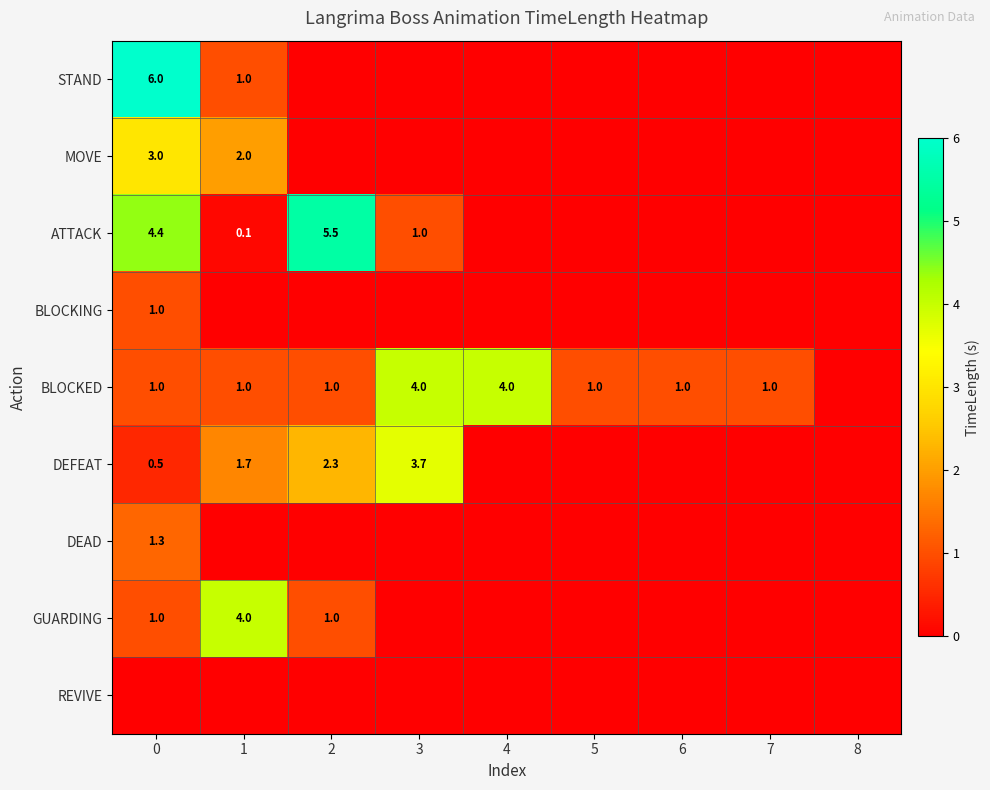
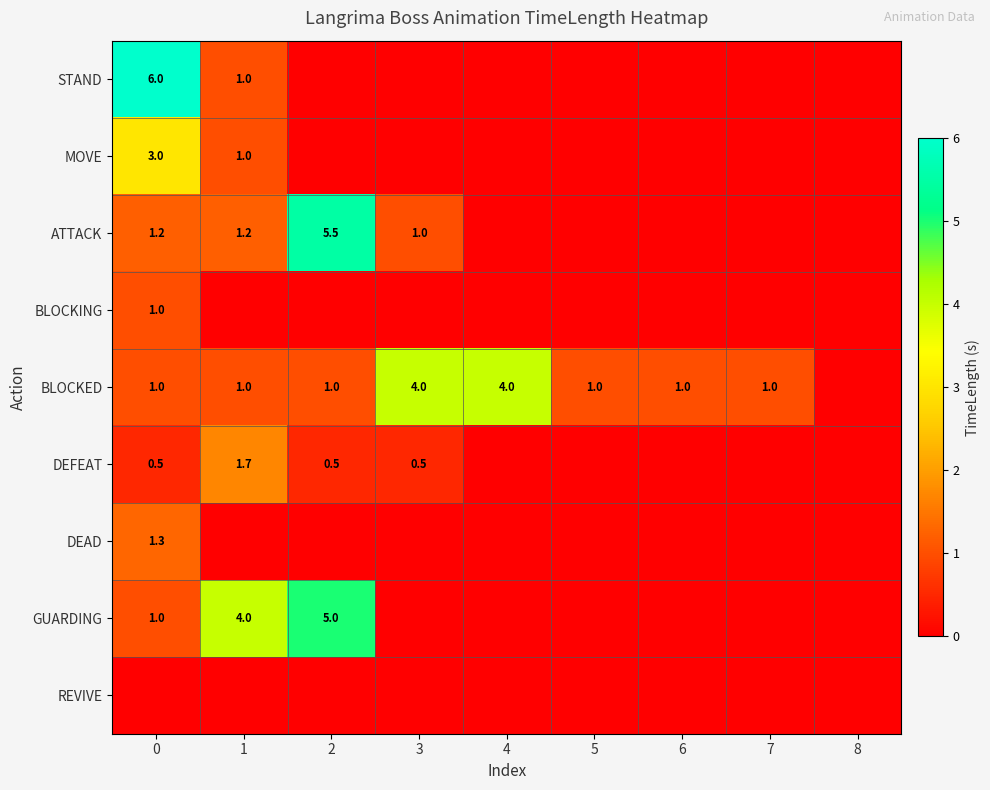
  {
    "STAND": {
      "0": 6.0,
      "1": 1.0
    },
    "MOVE": {
      "0": 3.0,
-     "1": 2.0
+     "1": 1.0
    },
    "ATTACK": {
-     "0": 4.4,
-     "1": 0.1,
+     "0": 1.2,
+     "1": 1.2,
      "2": 5.5,
      "3": 1.0
    },
    "BLOCKING": {
      "0": 1.0
    },
    "BLOCKED": {
      "0": 1.0,
      "1": 1.0,
      "2": 1.0,
      "3": 4.0,
      "4": 4.0,
      "5": 1.0,
      "6": 1.0,
      "7": 1.0
    },
    "DEFEAT": {
      "0": 0.5,
      "1": 1.7,
-     "2": 2.3,
-     "3": 3.7
+     "2": 0.5,
+     "3": 0.5
    },
    "DEAD": {
      "0": 1.3
    },
    "GUARDING": {
      "0": 1.0,
      "1": 4.0,
-     "2": 1.0
+     "2": 5.0
    }
  }
